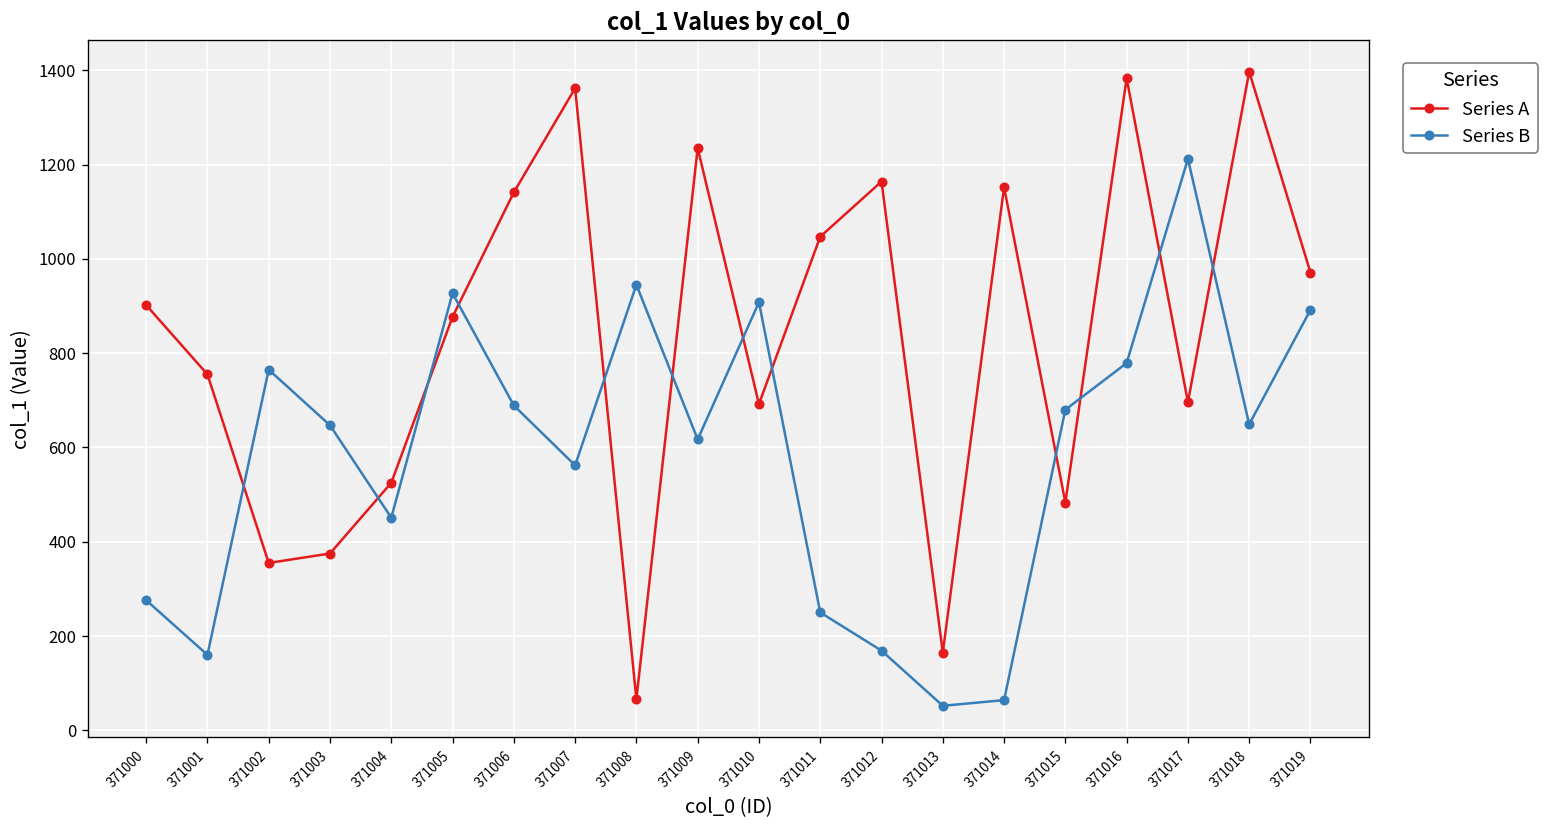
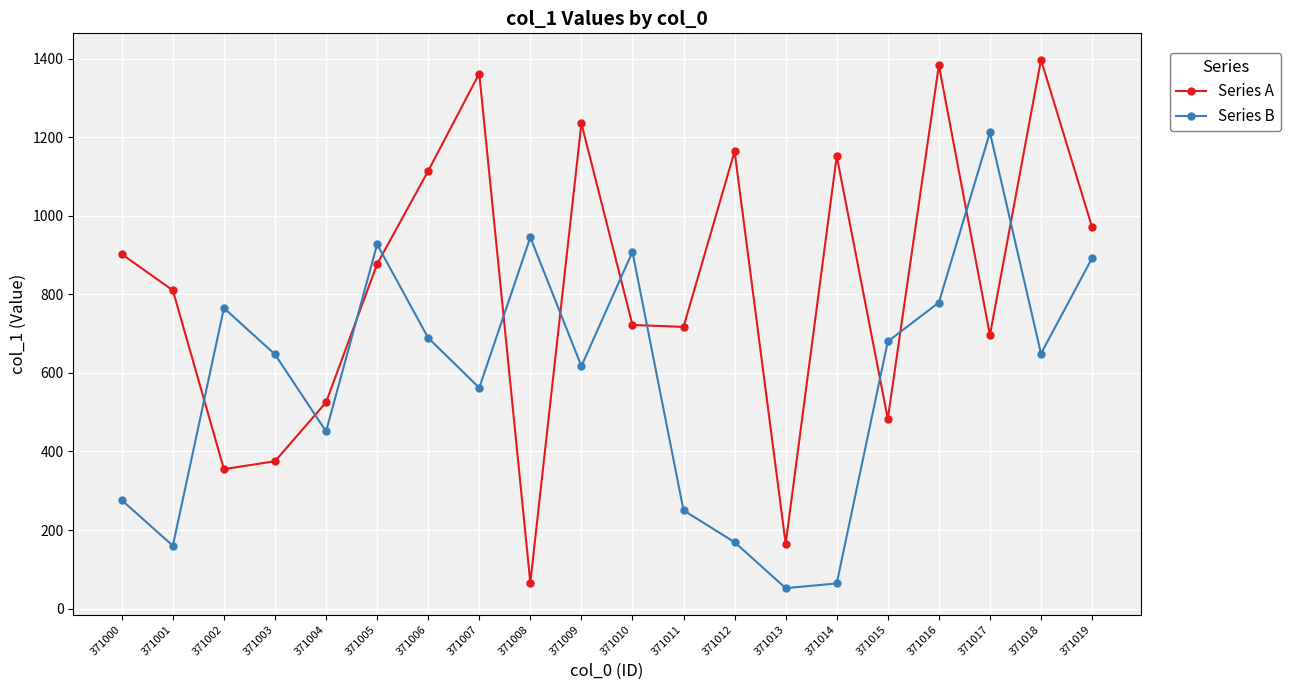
  {
    "Series A": {
      "371000": 900,
-     "371001": 760,
+     "371001": 810,
      "371002": 360,
      "371003": 380,
      "371004": 530,
      "371005": 880,
-     "371006": 1140,
+     "371006": 1110,
      "371007": 1360,
      "371008": 70,
      "371009": 1240,
-     "371010": 690,
-     "371011": 1050,
+     "371010": 720,
+     "371011": 720,
      "371012": 1160,
      "371013": 170,
      "371014": 1150,
      "371015": 480,
      "371016": 1380,
      "371017": 700,
      "371018": 1400,
      "371019": 970
    },
    "Series B": {
      "371000": 280,
      "371001": 160,
      "371002": 770,
      "371003": 650,
      "371004": 450,
      "371005": 930,
      "371006": 690,
      "371007": 560,
      "371008": 950,
      "371009": 620,
      "371010": 910,
      "371011": 250,
      "371012": 170,
      "371013": 50,
      "371014": 60,
      "371015": 680,
      "371016": 780,
      "371017": 1210,
      "371018": 650,
      "371019": 890
    }
  }
